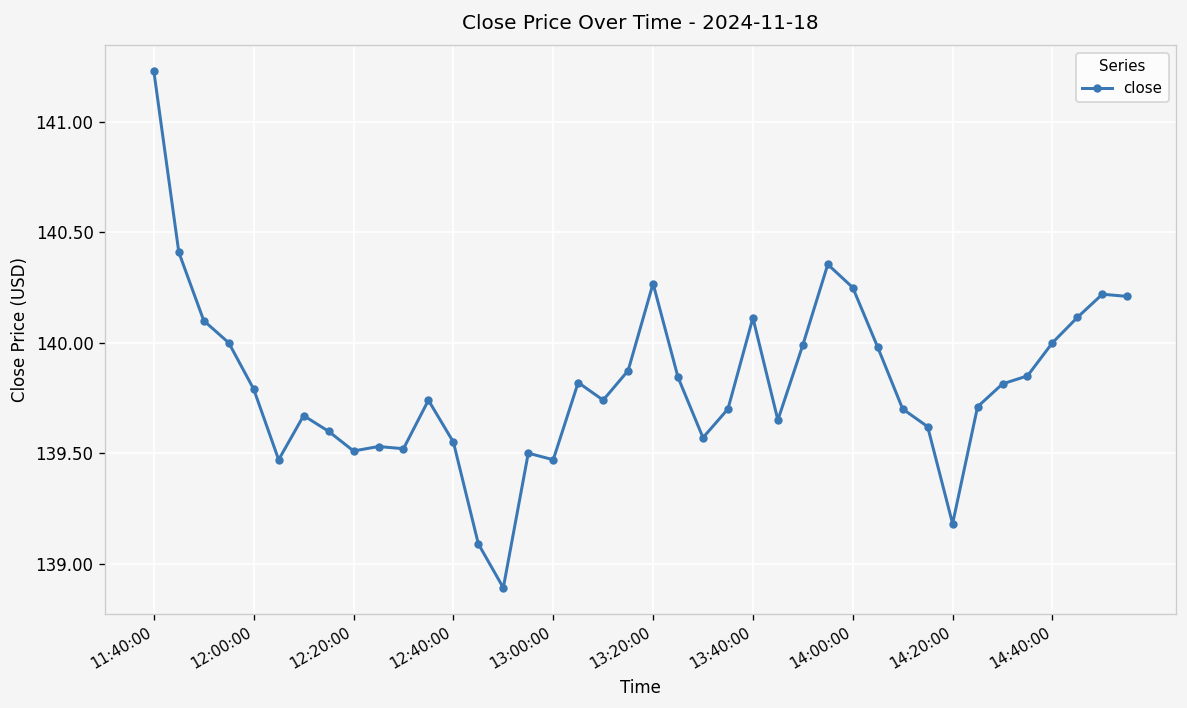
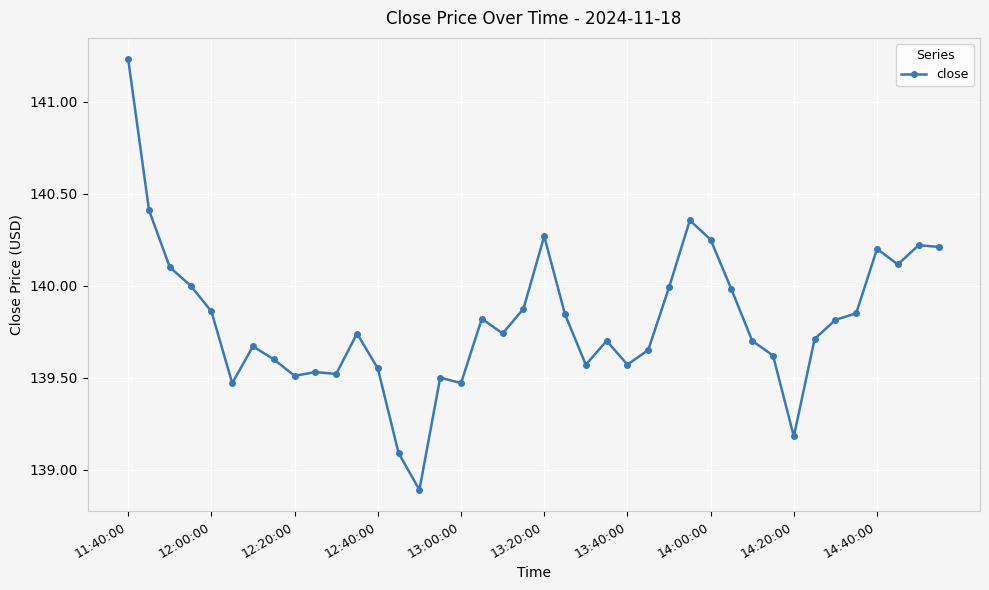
  {
    "11:40:00": 141.23,
-   "12:00:00": 139.79,
+   "12:00:00": 139.86,
    "12:20:00": 139.51,
    "12:40:00": 139.55,
    "13:00:00": 139.47,
    "13:20:00": 140.27,
-   "13:40:00": 140.11,
+   "13:40:00": 139.57,
    "14:00:00": 140.25,
    "14:20:00": 139.18,
-   "14:40:00": 140.0
+   "14:40:00": 140.2
  }
